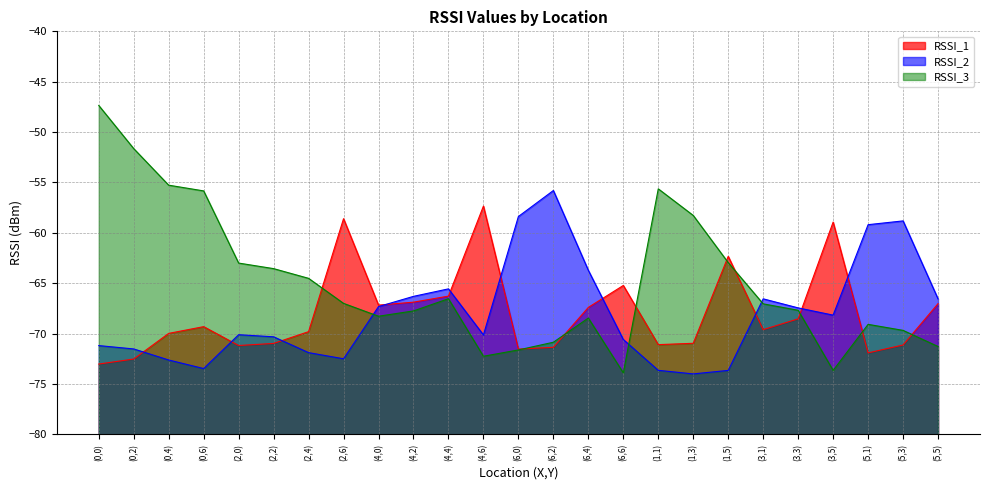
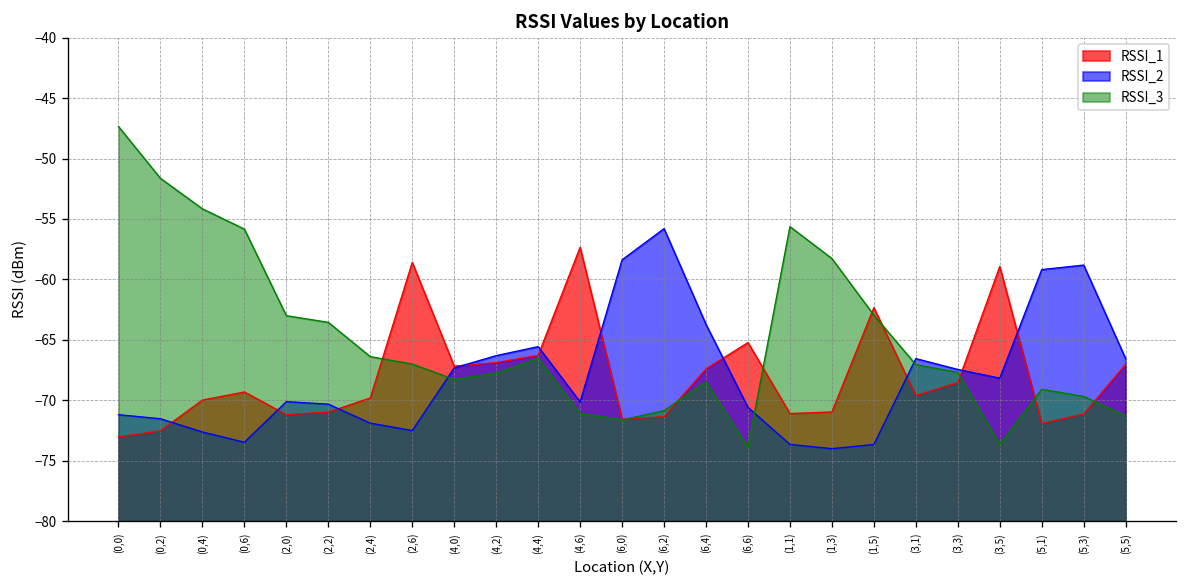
  {
    "RSSI_1": {
      "(0,0)": -73.0,
      "(0,2)": -72.5,
      "(0,4)": -70.0,
      "(0,6)": -69.3,
      "(2,0)": -71.2,
      "(2,2)": -71.0,
      "(2,4)": -69.8,
      "(2,6)": -58.6,
      "(4,2)": -66.9,
      "(4,4)": -66.3,
      "(4,6)": -57.3,
      "(6,2)": -71.4,
      "(6,4)": -67.4,
      "(6,6)": -65.2,
      "(1,1)": -71.1,
      "(1,3)": -71.0,
      "(1,5)": -62.3,
      "(3,1)": -69.6,
      "(3,3)": -68.5,
      "(3,5)": -58.9,
      "(5,1)": -71.9,
      "(5,3)": -71.1,
      "(5,5)": -67.0
    },
    "RSSI_2": {
      "(0,0)": -71.2,
      "(0,2)": -71.5,
      "(0,4)": -72.6,
      "(0,6)": -73.5,
      "(2,0)": -70.1,
      "(2,2)": -70.3,
      "(2,4)": -71.9,
      "(2,6)": -72.5,
      "(4,2)": -66.3,
      "(4,4)": -65.6,
      "(4,6)": -70.1,
      "(6,0)": -58.4,
      "(6,2)": -55.8,
      "(6,4)": -63.7,
      "(6,6)": -70.6,
      "(1,1)": -73.6,
      "(1,3)": -74.0,
      "(1,5)": -73.7,
      "(3,1)": -66.6,
      "(3,5)": -68.2,
      "(5,1)": -59.2,
      "(5,3)": -58.8,
      "(5,5)": -66.6
    },
    "RSSI_3": {
      "(0,0)": -47.4,
      "(0,2)": -51.6,
-     "(0,4)": -55.3,
+     "(0,4)": -54.2,
      "(0,6)": -55.8,
      "(2,0)": -63.0,
      "(2,2)": -63.6,
-     "(2,4)": -64.5,
+     "(2,4)": -66.4,
      "(2,6)": -67.0,
      "(4,0)": -68.3,
      "(4,2)": -67.8,
      "(4,4)": -66.5,
-     "(4,6)": -72.3,
+     "(4,6)": -71.1,
      "(6,2)": -70.9,
      "(6,4)": -68.5,
      "(6,6)": -73.9,
      "(1,1)": -55.6,
      "(1,3)": -58.3,
      "(1,5)": -63.0,
      "(3,1)": -67.0,
      "(3,5)": -73.7,
      "(5,1)": -69.1,
      "(5,3)": -69.7,
      "(5,5)": -71.3
    }
  }
